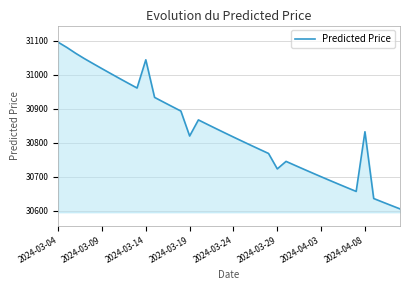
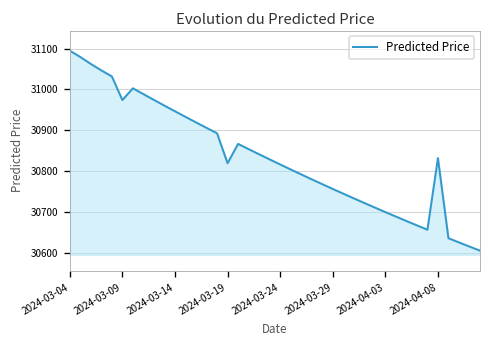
  {
    "2024-03-04": 31090,
-   "2024-03-09": 31020,
-   "2024-03-14": 31040,
+   "2024-03-09": 30970,
+   "2024-03-14": 30950,
    "2024-03-19": 30820,
    "2024-03-24": 30820,
-   "2024-03-29": 30720,
+   "2024-03-29": 30760,
    "2024-04-03": 30700,
    "2024-04-08": 30830
  }
